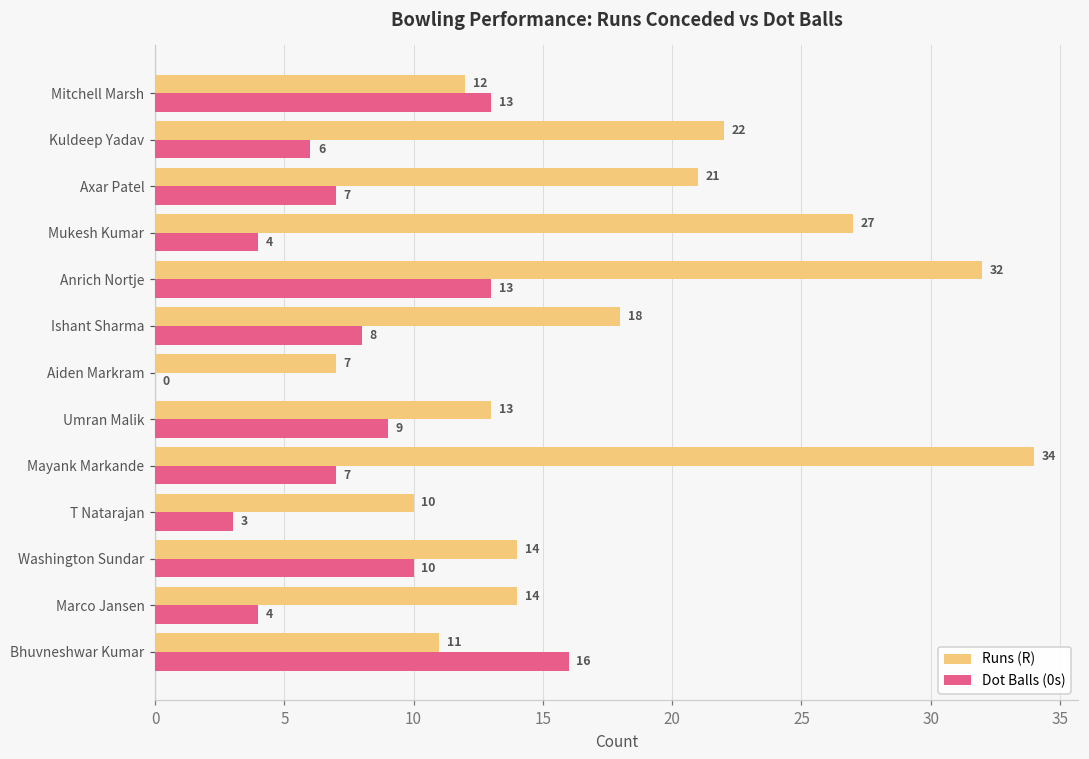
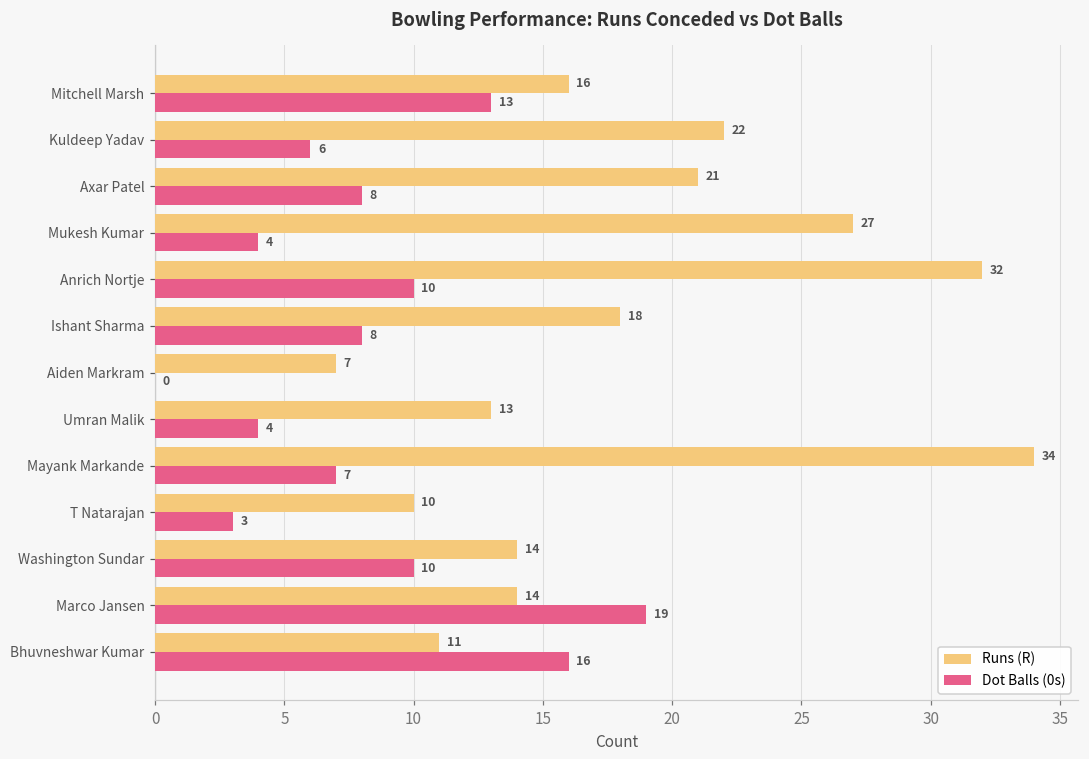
  {
    "Runs (R)": {
-     "Mitchell Marsh": 12,
+     "Mitchell Marsh": 16,
      "Kuldeep Yadav": 22,
      "Axar Patel": 21,
      "Mukesh Kumar": 27,
      "Anrich Nortje": 32,
      "Ishant Sharma": 18,
      "Aiden Markram": 7,
      "Umran Malik": 13,
      "Mayank Markande": 34,
      "T Natarajan": 10,
      "Washington Sundar": 14,
      "Marco Jansen": 14,
      "Bhuvneshwar Kumar": 11
    },
    "Dot Balls (0s)": {
      "Mitchell Marsh": 13,
      "Kuldeep Yadav": 6,
-     "Axar Patel": 7,
+     "Axar Patel": 8,
      "Mukesh Kumar": 4,
-     "Anrich Nortje": 13,
+     "Anrich Nortje": 10,
      "Ishant Sharma": 8,
      "Aiden Markram": 0,
-     "Umran Malik": 9,
+     "Umran Malik": 4,
      "Mayank Markande": 7,
      "T Natarajan": 3,
      "Washington Sundar": 10,
-     "Marco Jansen": 4,
+     "Marco Jansen": 19,
      "Bhuvneshwar Kumar": 16
    }
  }
